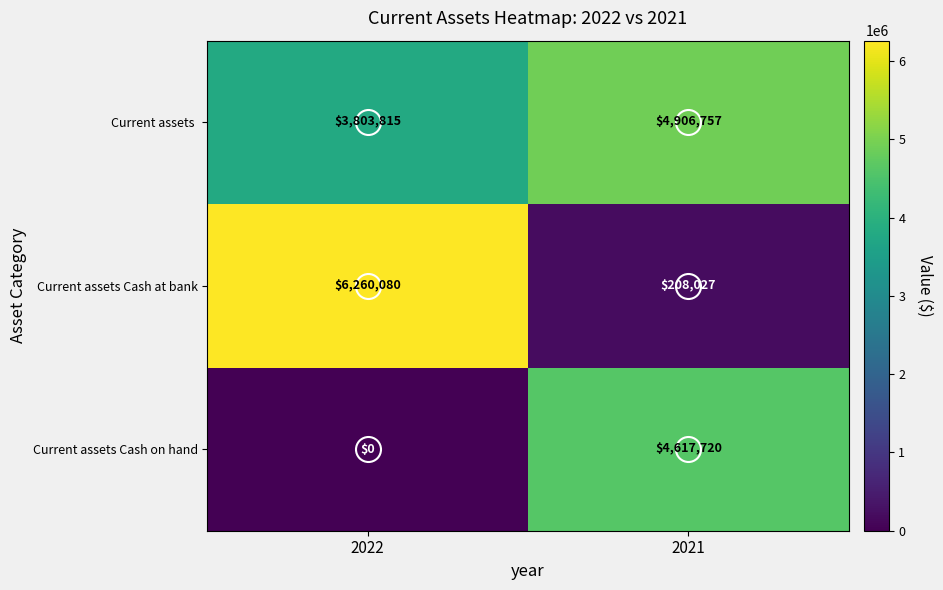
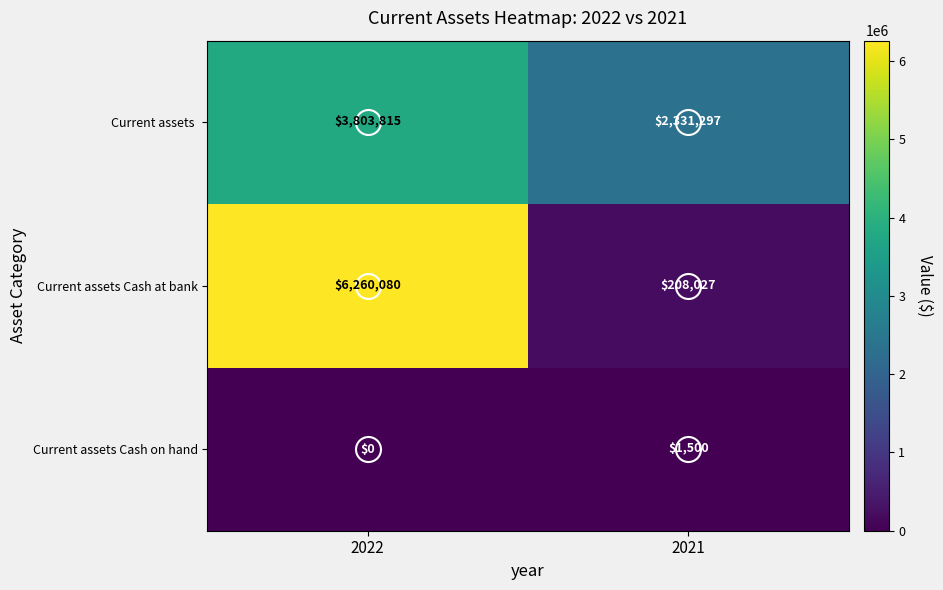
  {
    "Current assets": {
-     "2021": "$4,906,757"
+     "2021": "$2,331,297"
    },
    "Current assets Cash on hand": {
-     "2021": "$4,617,720"
+     "2021": "$1,500"
    }
  }
